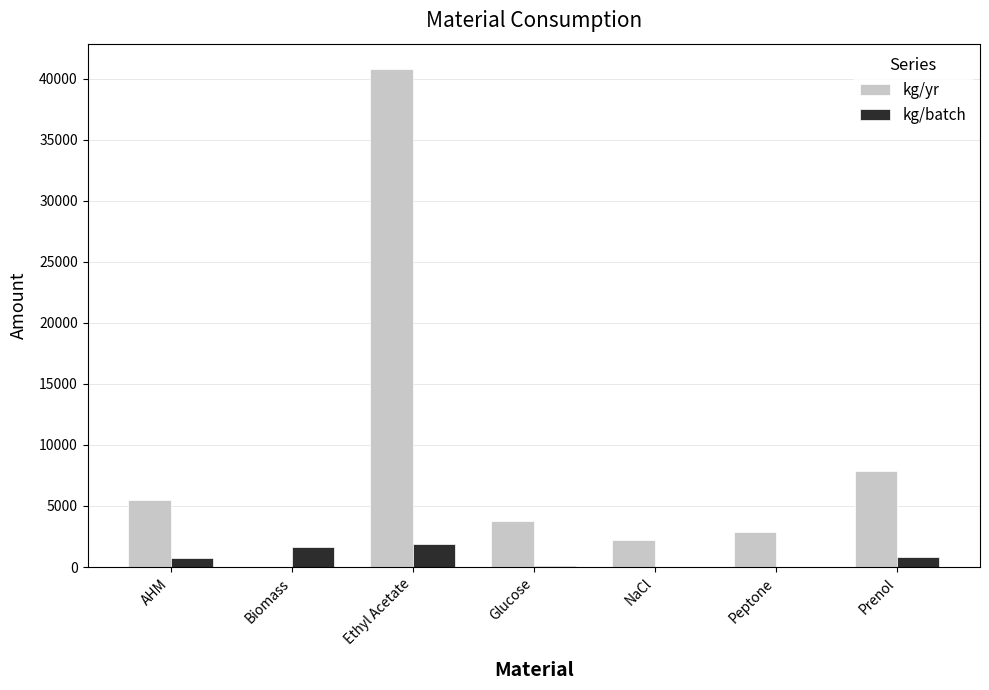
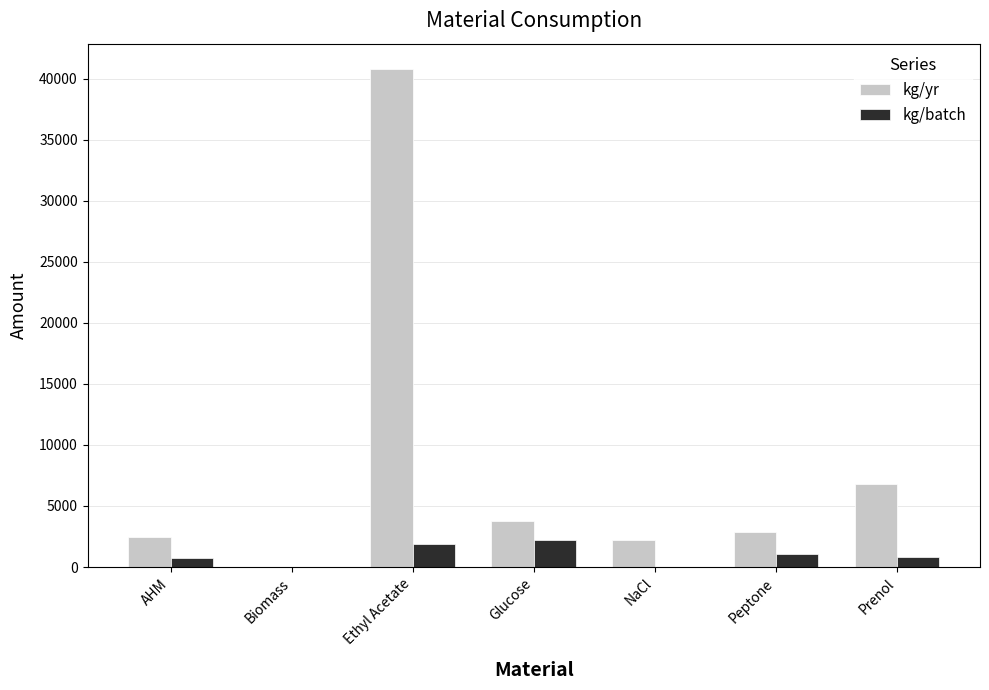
  {
    "kg/yr": {
-     "AHM": 5500,
+     "AHM": 2500,
      "Ethyl Acetate": 40800,
      "Glucose": 3800,
      "NaCl": 2200,
      "Peptone": 2800,
-     "Prenol": 7900
+     "Prenol": 6800
    },
    "kg/batch": {
      "AHM": 700,
-     "Biomass": 1600,
+     "Biomass": 0,
      "Ethyl Acetate": 1900,
-     "Glucose": 0,
-     "Peptone": 0,
+     "Glucose": 2200,
+     "Peptone": 1100,
      "Prenol": 800
    }
  }
